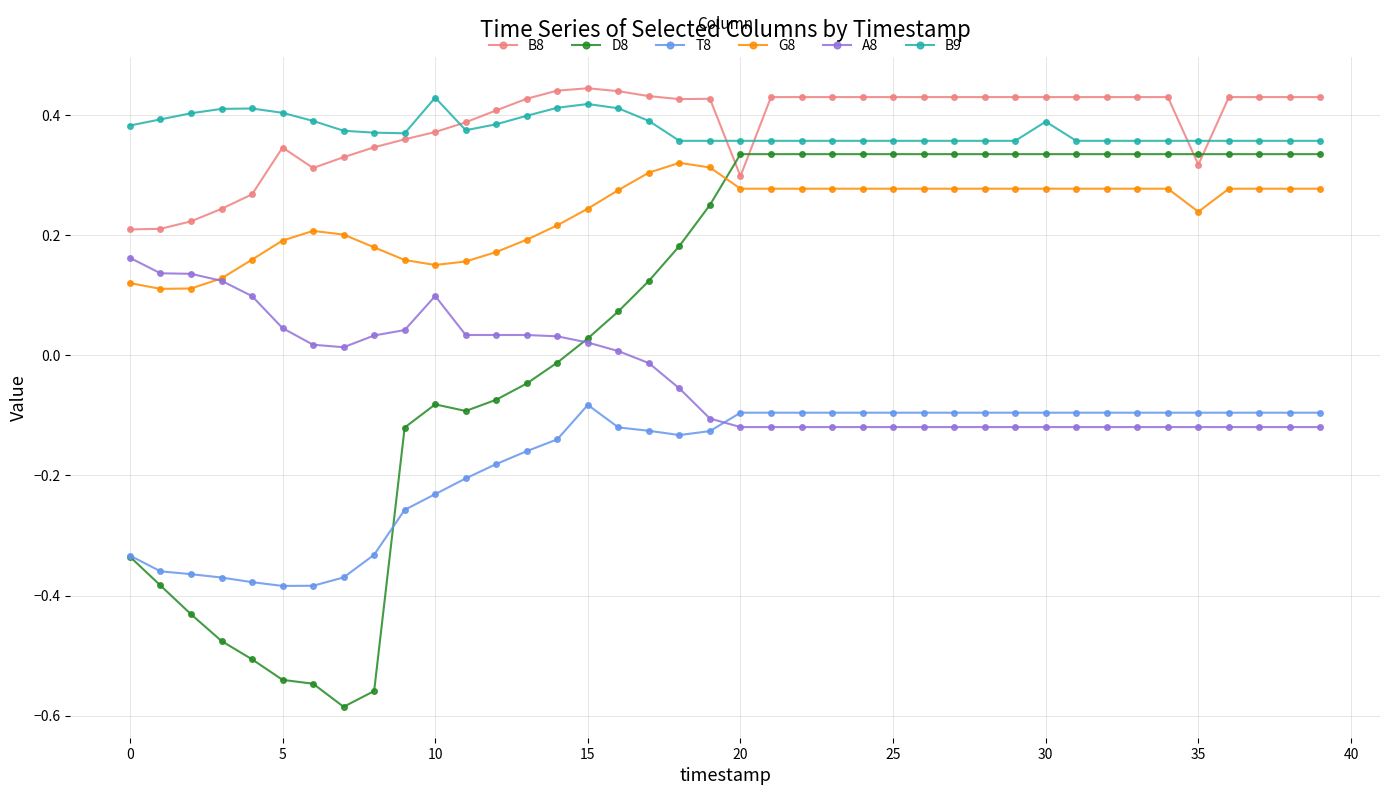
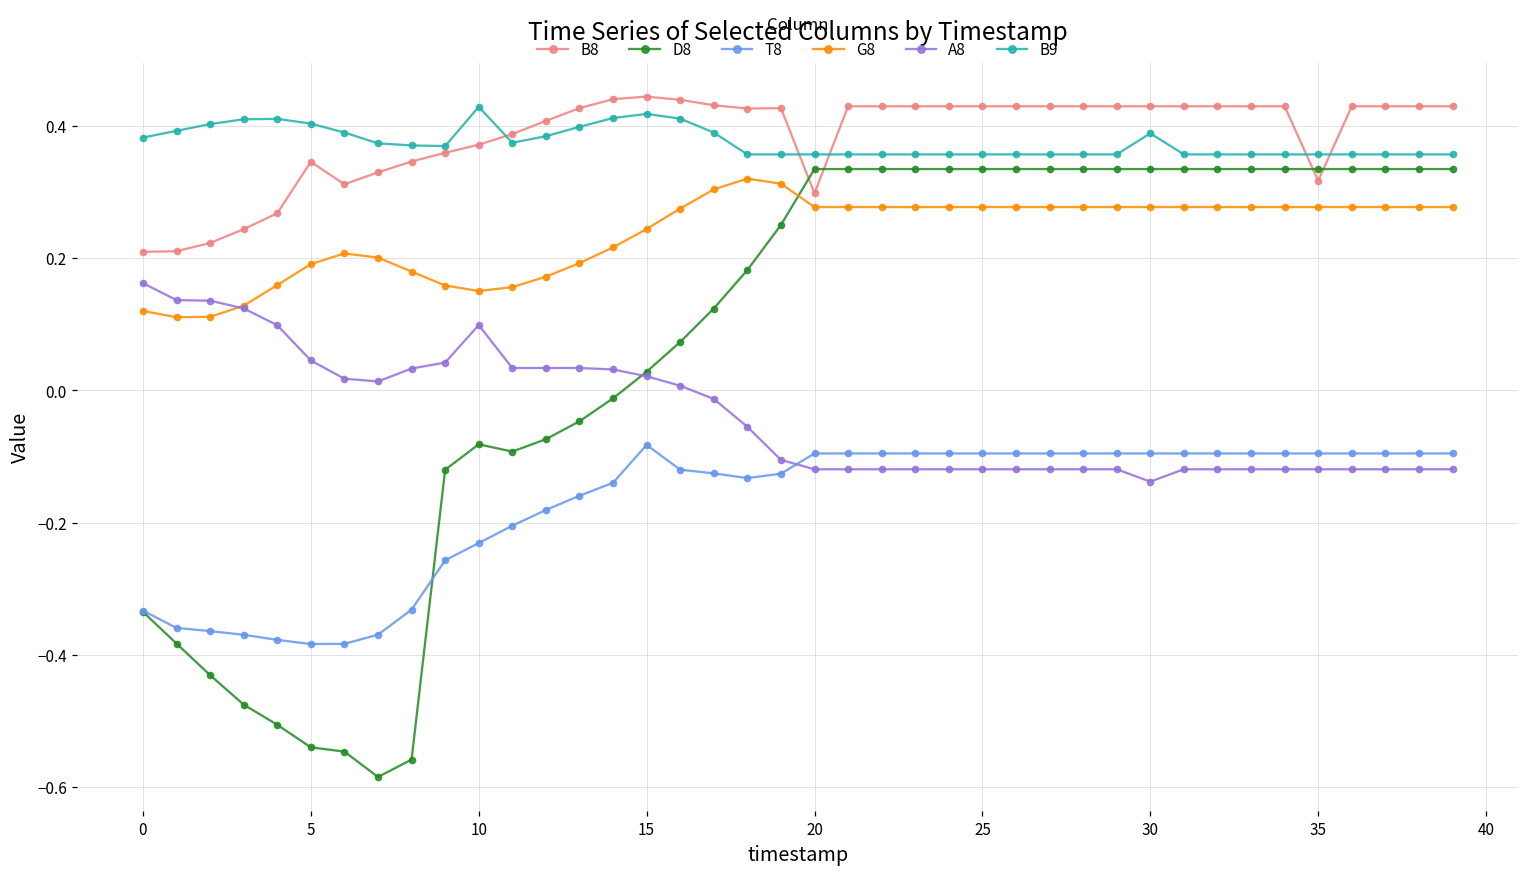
  {
    "B8": {
      "0": 0.21,
      "5": 0.35,
      "10": 0.37,
      "15": 0.44,
      "20": 0.30,
      "25": 0.43,
      "30": 0.43,
      "35": 0.32
    },
    "D8": {
      "5": -0.54,
      "10": -0.08,
      "15": 0.03,
      "20": 0.33,
      "25": 0.33,
      "30": 0.33,
      "35": 0.33
    },
    "T8": {
      "5": -0.38,
      "10": -0.23,
      "15": -0.08,
      "20": -0.10,
      "25": -0.10,
      "30": -0.10,
      "35": -0.10
    },
    "G8": {
      "0": 0.12,
      "5": 0.19,
      "10": 0.15,
      "15": 0.24,
      "20": 0.28,
      "25": 0.28,
      "30": 0.28,
-     "35": 0.24
+     "35": 0.28
    },
    "A8": {
      "0": 0.16,
      "5": 0.05,
      "10": 0.10,
      "15": 0.02,
      "20": -0.12,
      "25": -0.12,
-     "30": -0.12,
+     "30": -0.14,
      "35": -0.12
    },
    "B9": {
      "0": 0.38,
      "5": 0.40,
      "10": 0.43,
      "15": 0.42,
      "20": 0.36,
      "25": 0.36,
      "30": 0.39,
      "35": 0.36
    }
  }
